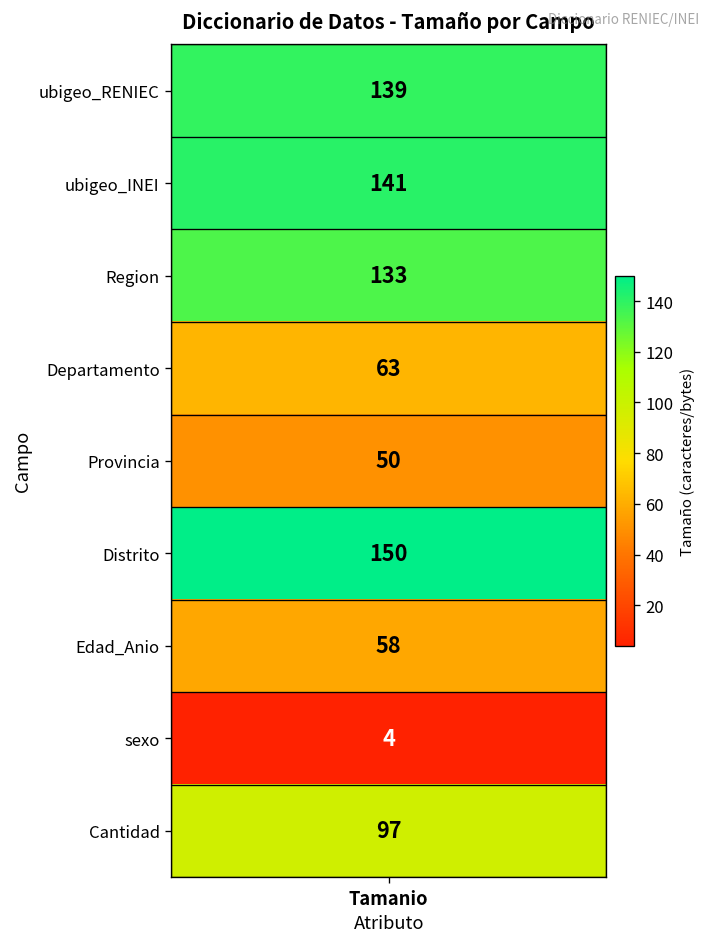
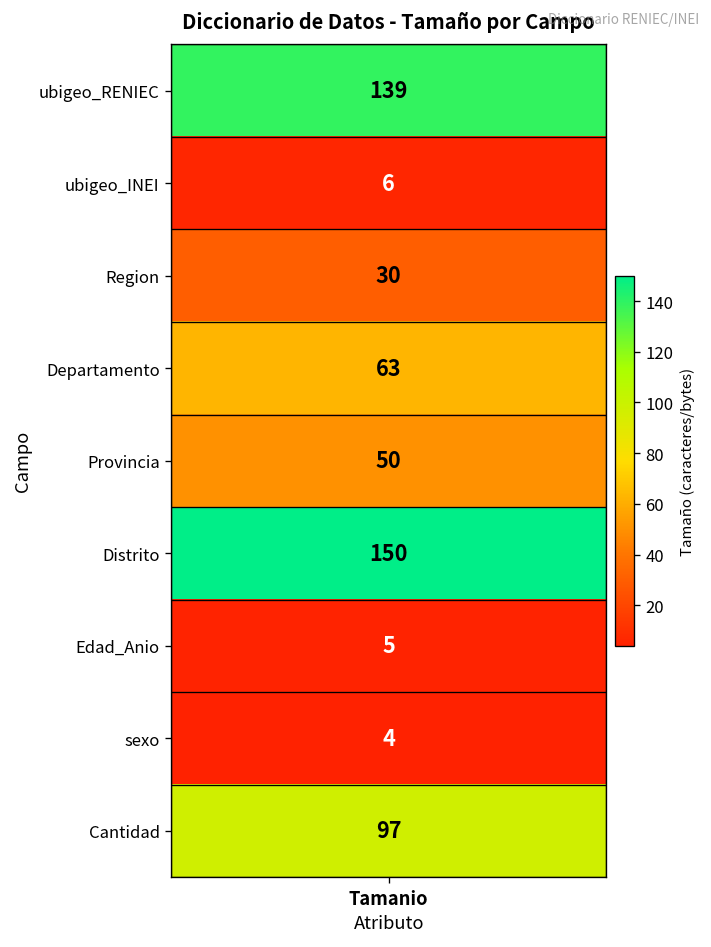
  {
    "ubigeo_RENIEC": {
      "Tamanio": 139
    },
    "ubigeo_INEI": {
-     "Tamanio": 141
+     "Tamanio": 6
    },
    "Region": {
-     "Tamanio": 133
+     "Tamanio": 30
    },
    "Departamento": {
      "Tamanio": 63
    },
    "Provincia": {
      "Tamanio": 50
    },
    "Distrito": {
      "Tamanio": 150
    },
    "Edad_Anio": {
-     "Tamanio": 58
+     "Tamanio": 5
    },
    "sexo": {
      "Tamanio": 4
    },
    "Cantidad": {
      "Tamanio": 97
    }
  }
